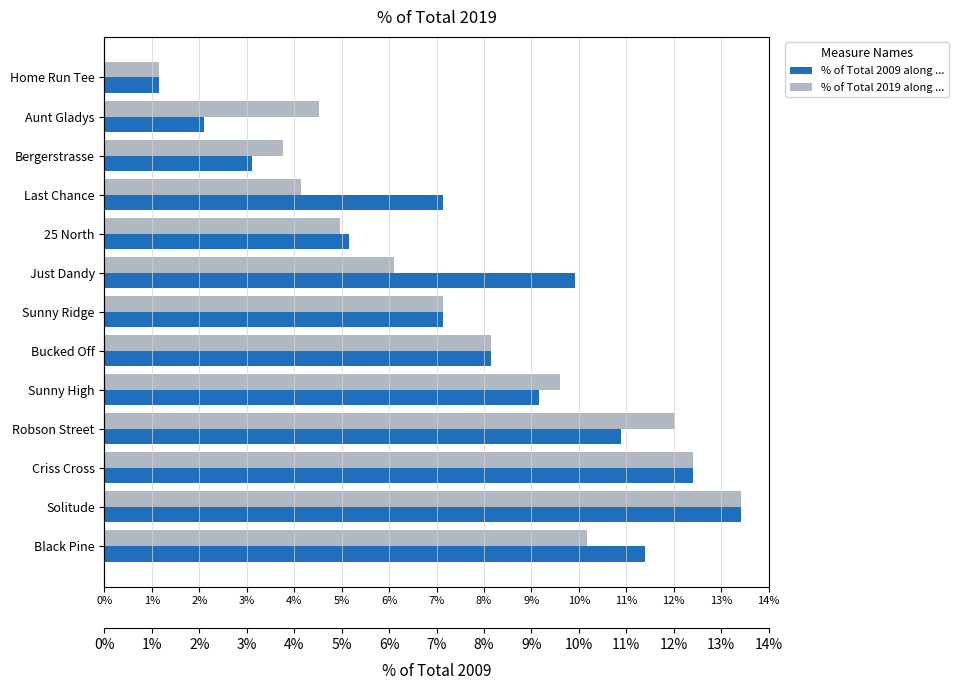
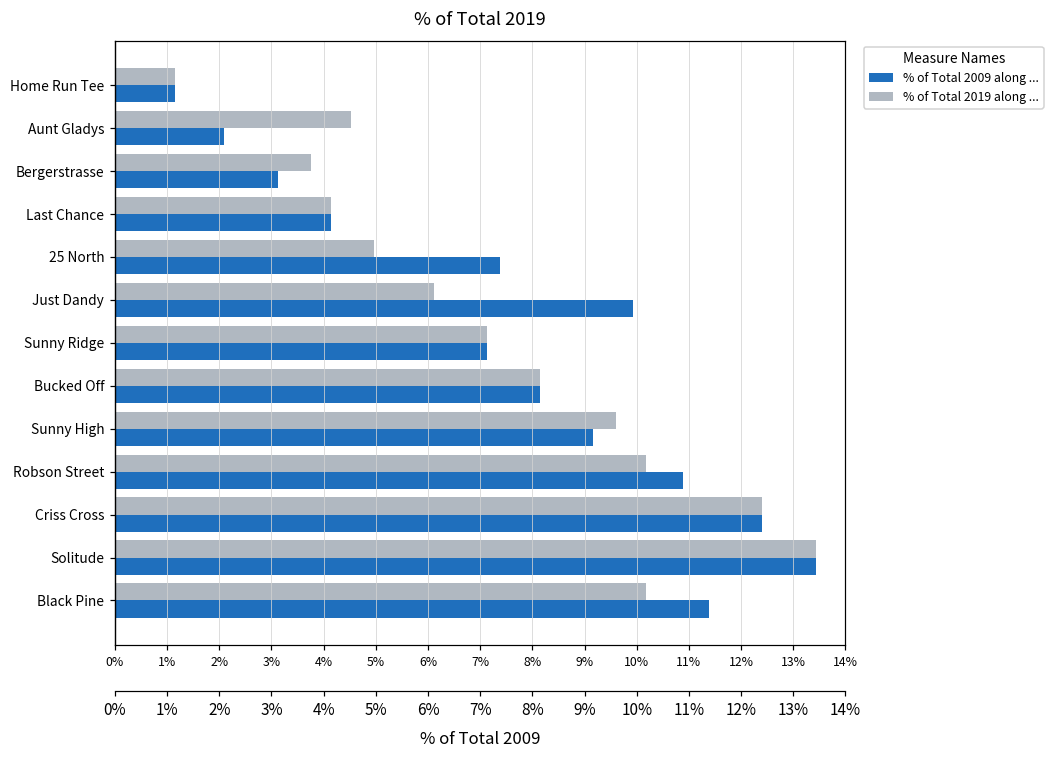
  {
    "% of Total 2009 along ...": {
      "Home Run Tee": "1.1%",
      "Aunt Gladys": "2.1%",
      "Bergerstrasse": "3.1%",
-     "Last Chance": "7.1%",
-     "25 North": "5.2%",
+     "Last Chance": "4.1%",
+     "25 North": "7.4%",
      "Just Dandy": "9.9%",
      "Sunny Ridge": "7.1%",
      "Bucked Off": "8.1%",
      "Sunny High": "9.2%",
      "Robson Street": "10.9%",
      "Criss Cross": "12.4%",
      "Solitude": "13.4%",
      "Black Pine": "11.4%"
    },
    "% of Total 2019 along ...": {
      "Home Run Tee": "1.1%",
      "Aunt Gladys": "4.5%",
      "Bergerstrasse": "3.8%",
      "Last Chance": "4.1%",
      "25 North": "5.0%",
      "Just Dandy": "6.1%",
      "Sunny Ridge": "7.1%",
      "Bucked Off": "8.1%",
      "Sunny High": "9.6%",
-     "Robson Street": "12.0%",
+     "Robson Street": "10.2%",
      "Criss Cross": "12.4%",
      "Solitude": "13.4%",
      "Black Pine": "10.2%"
    }
  }
